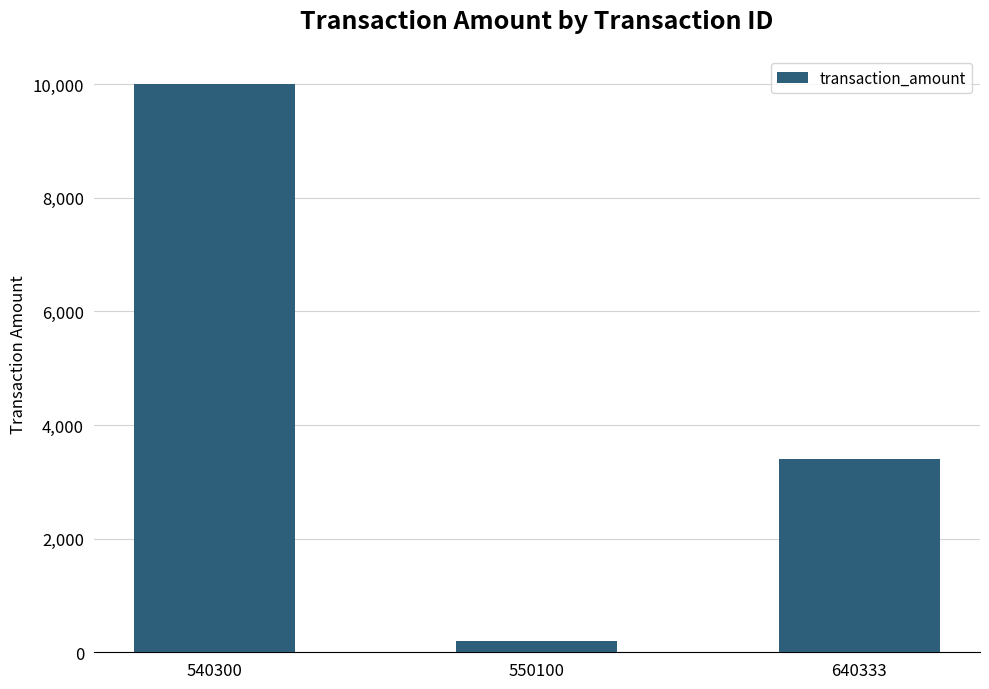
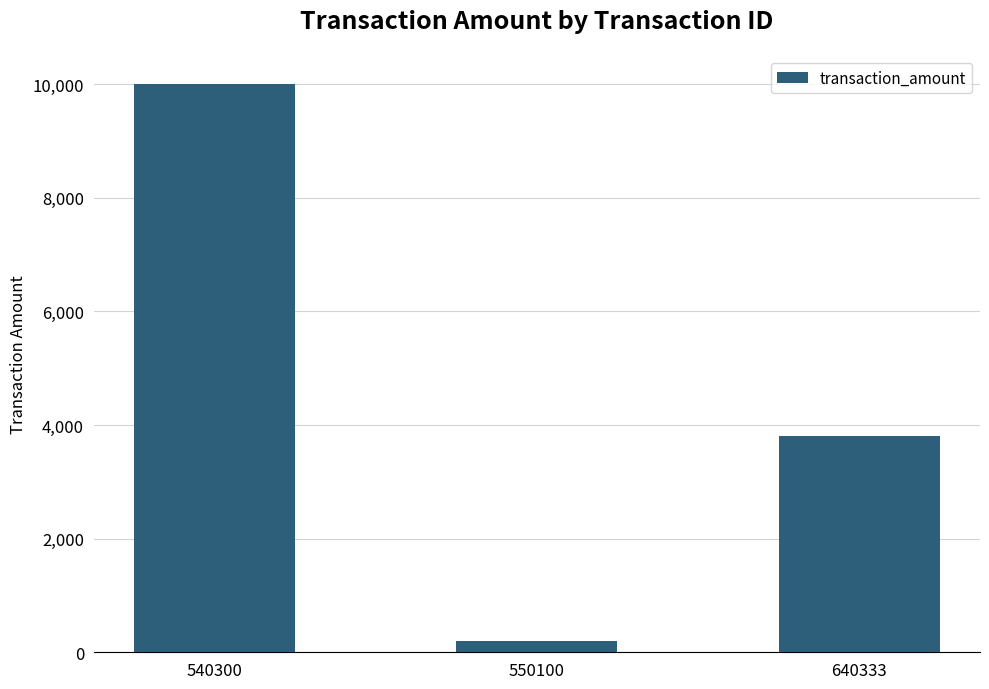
  {
    "540300": "10,000",
    "550100": "200",
-   "640333": "3,400"
+   "640333": "3,800"
  }
